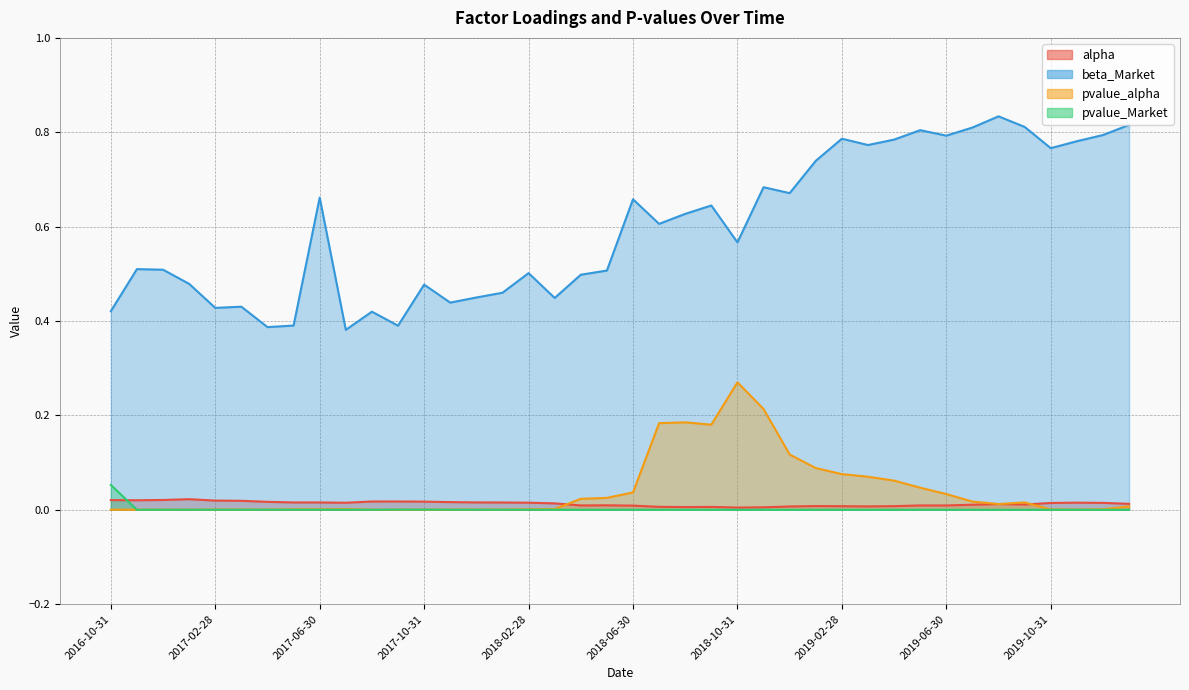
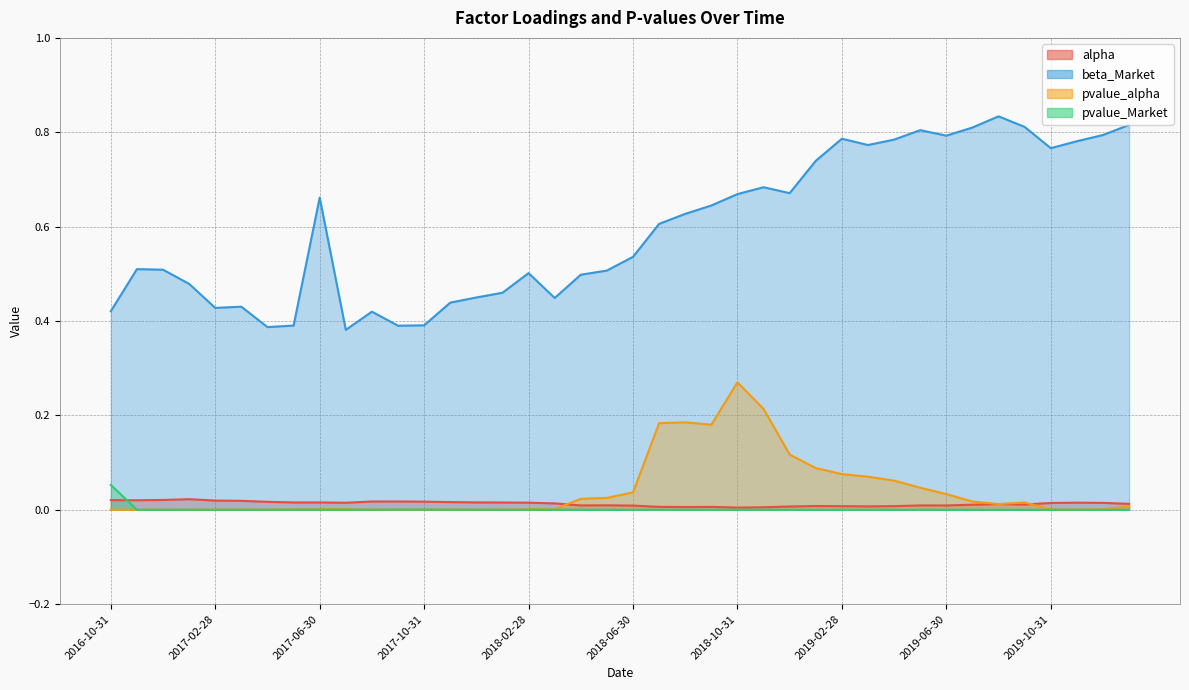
  {
    "beta_Market": {
      "2016-10-31": 0.42,
      "2017-02-28": 0.43,
      "2017-06-30": 0.66,
-     "2017-10-31": 0.48,
+     "2017-10-31": 0.39,
      "2018-02-28": 0.50,
-     "2018-06-30": 0.66,
-     "2018-10-31": 0.57,
+     "2018-06-30": 0.54,
+     "2018-10-31": 0.67,
      "2019-02-28": 0.79,
      "2019-06-30": 0.79,
      "2019-10-31": 0.77
    },
    "pvalue_Market": {
      "2016-10-31": 0.05,
      "2018-06-30": 0.00,
      "2019-02-28": 0.00,
      "2019-06-30": 0.00
    }
  }
